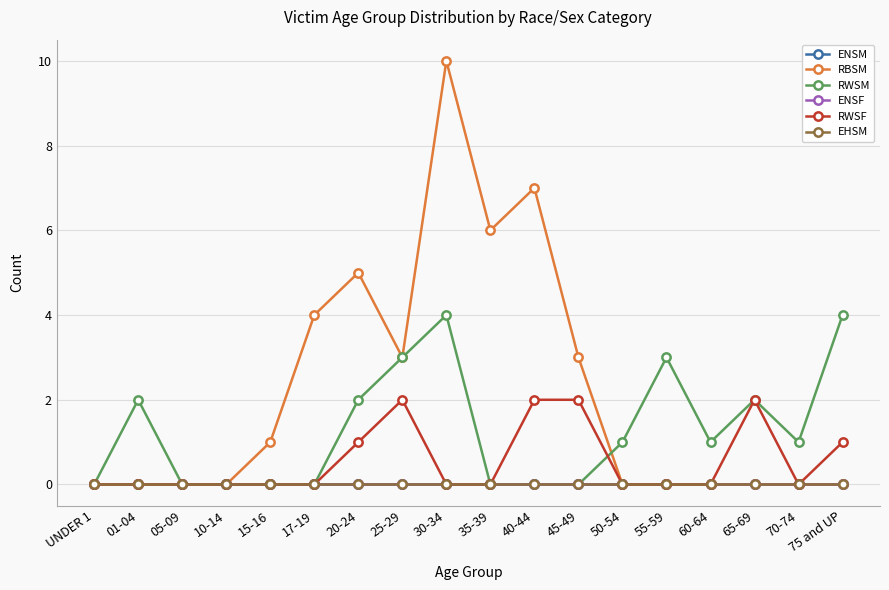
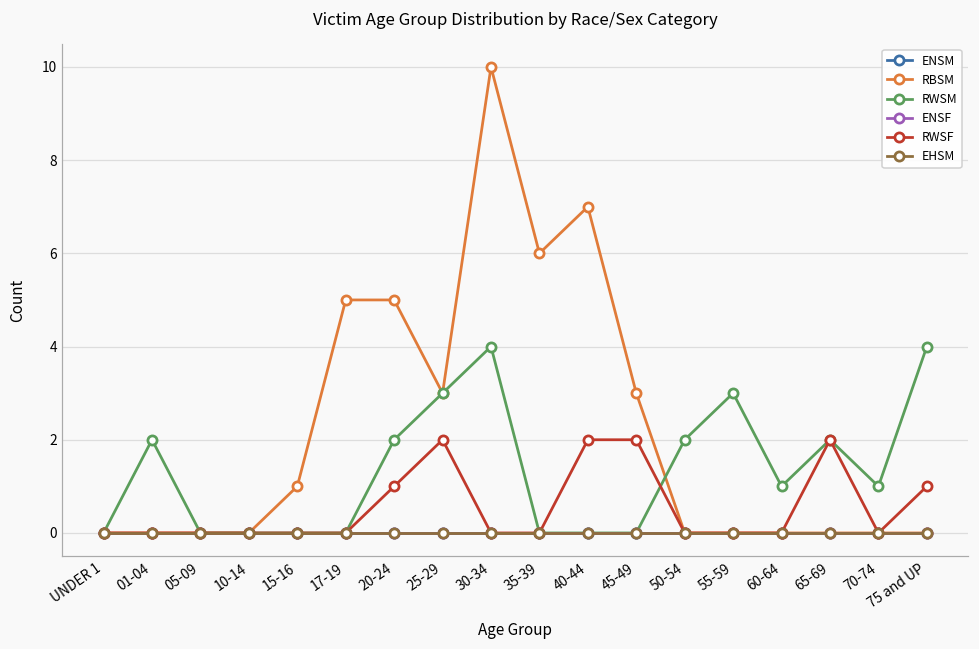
  {
    "EHSM": {
      "20-24": 0,
      "25-29": 0
    },
    "RBSM": {
      "15-16": 1,
-     "17-19": 4,
+     "17-19": 5,
      "20-24": 5,
      "30-34": 10,
      "35-39": 6,
      "40-44": 7,
      "45-49": 3
    },
    "RWSM": {
      "01-04": 2,
      "20-24": 2,
      "30-34": 4,
-     "50-54": 1,
+     "50-54": 2,
      "55-59": 3,
      "60-64": 1,
      "70-74": 1,
      "75 and UP": 4
    },
    "RWSF": {
      "20-24": 1,
      "25-29": 2,
      "40-44": 2,
      "45-49": 2,
      "75 and UP": 1
    }
  }
